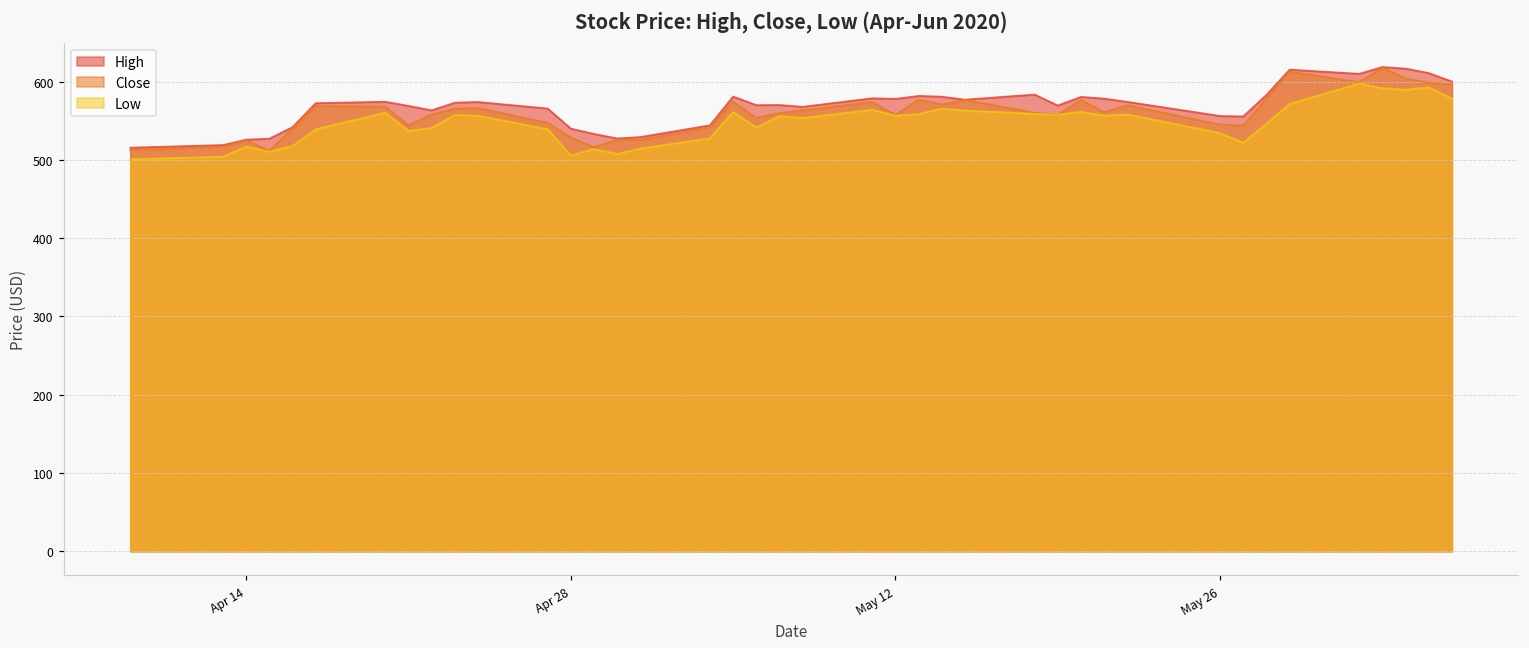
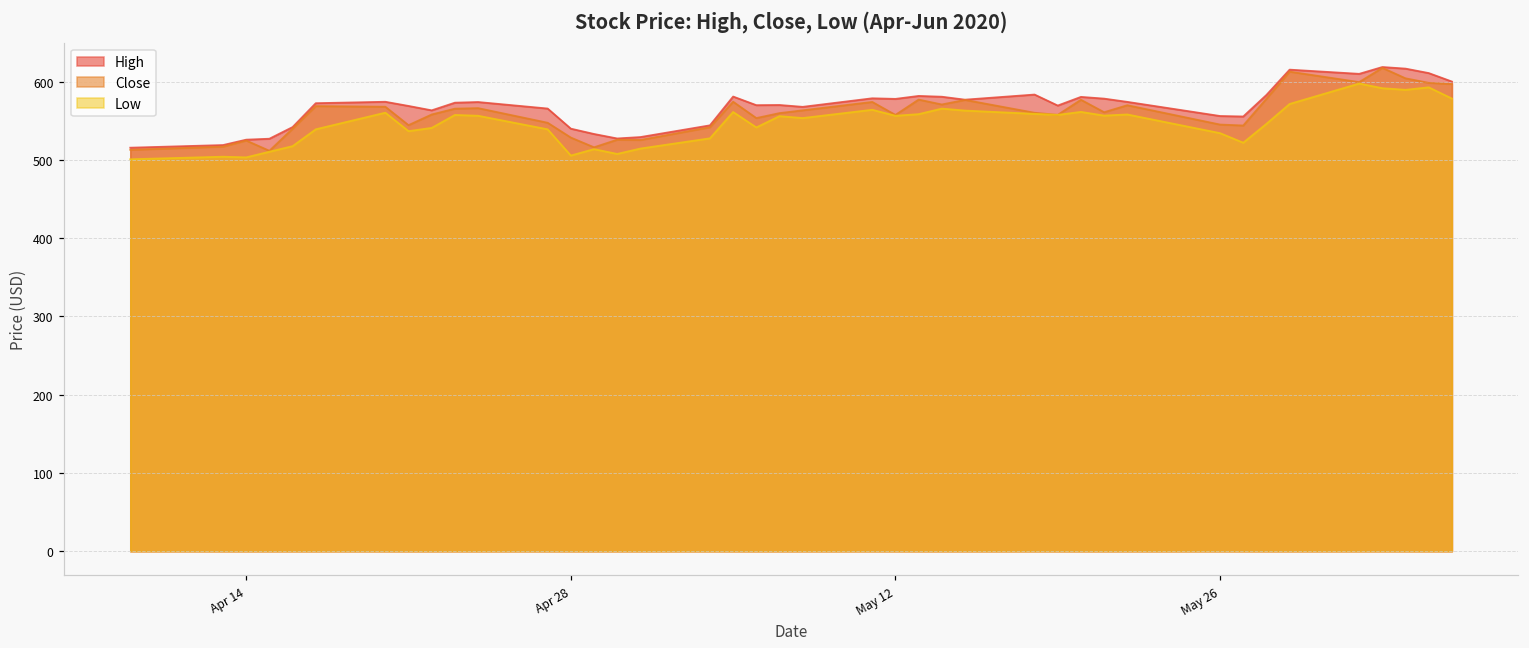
  {
    "Low": {
-     "Apr 14": 520,
+     "Apr 14": 500,
      "Apr 28": 510,
      "May 26": 530
    }
  }
